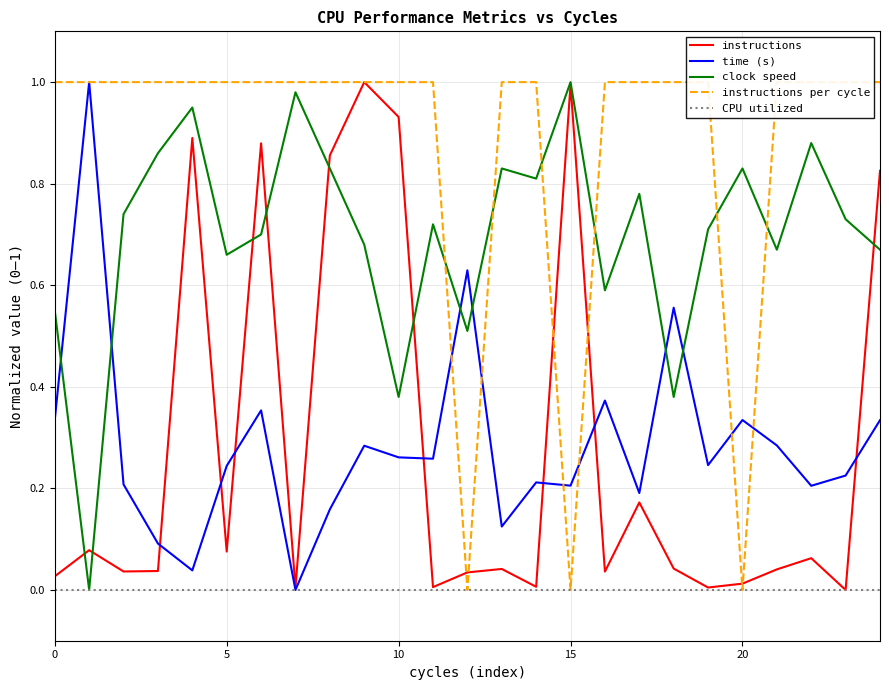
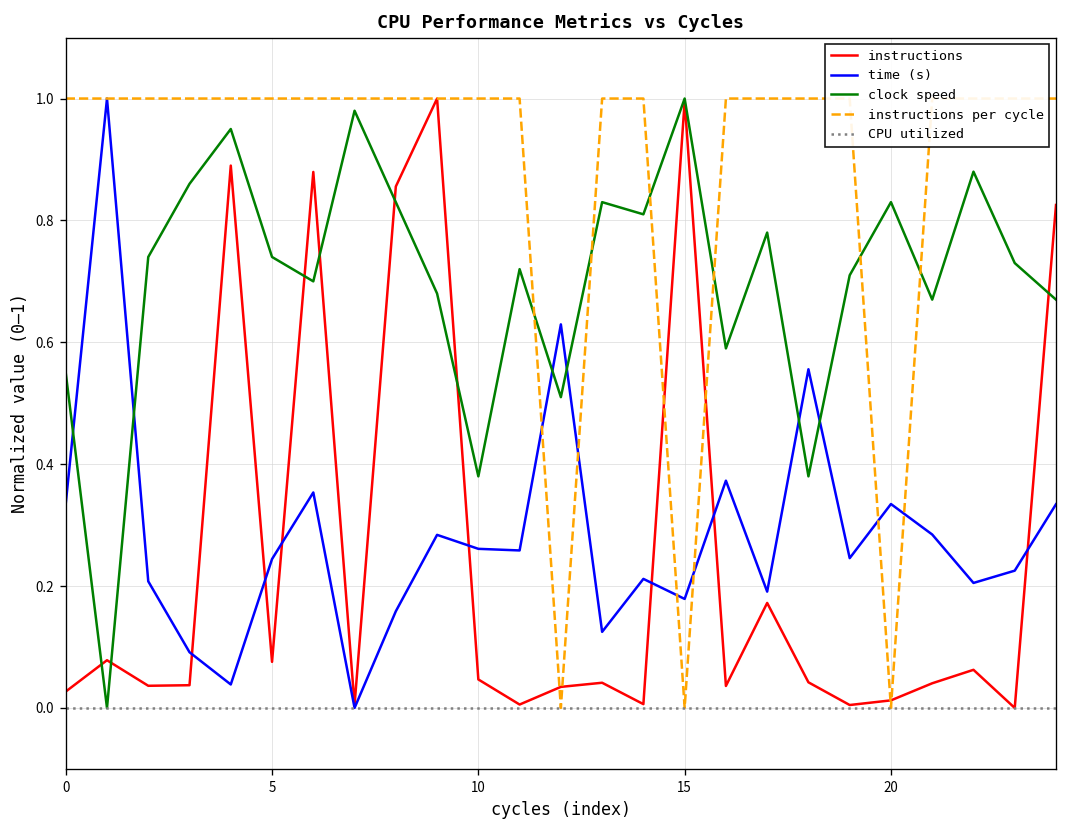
  {
    "instructions": {
      "0": 0.03,
      "5": 0.08,
-     "10": 0.93,
+     "10": 0.05,
      "20": 0.01
    },
    "time (s)": {
      "0": 0.34,
      "5": 0.24,
      "10": 0.26,
-     "15": 0.21,
+     "15": 0.18,
      "20": 0.33
    },
    "clock speed": {
      "0": 0.55,
-     "5": 0.66,
+     "5": 0.74,
      "10": 0.38,
      "20": 0.83
    },
    "instructions per cycle": {
      "0": 1.00,
      "5": 1.00,
      "10": 1.00
    },
    "CPU utilized": {
      "0": 0.00,
      "5": 0.00,
      "10": 0.00
    }
  }
